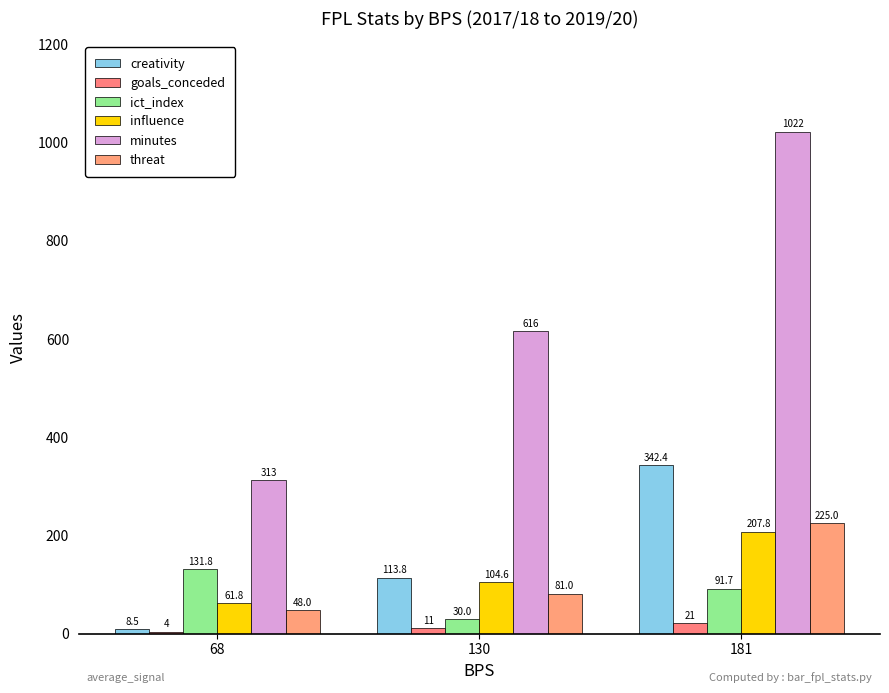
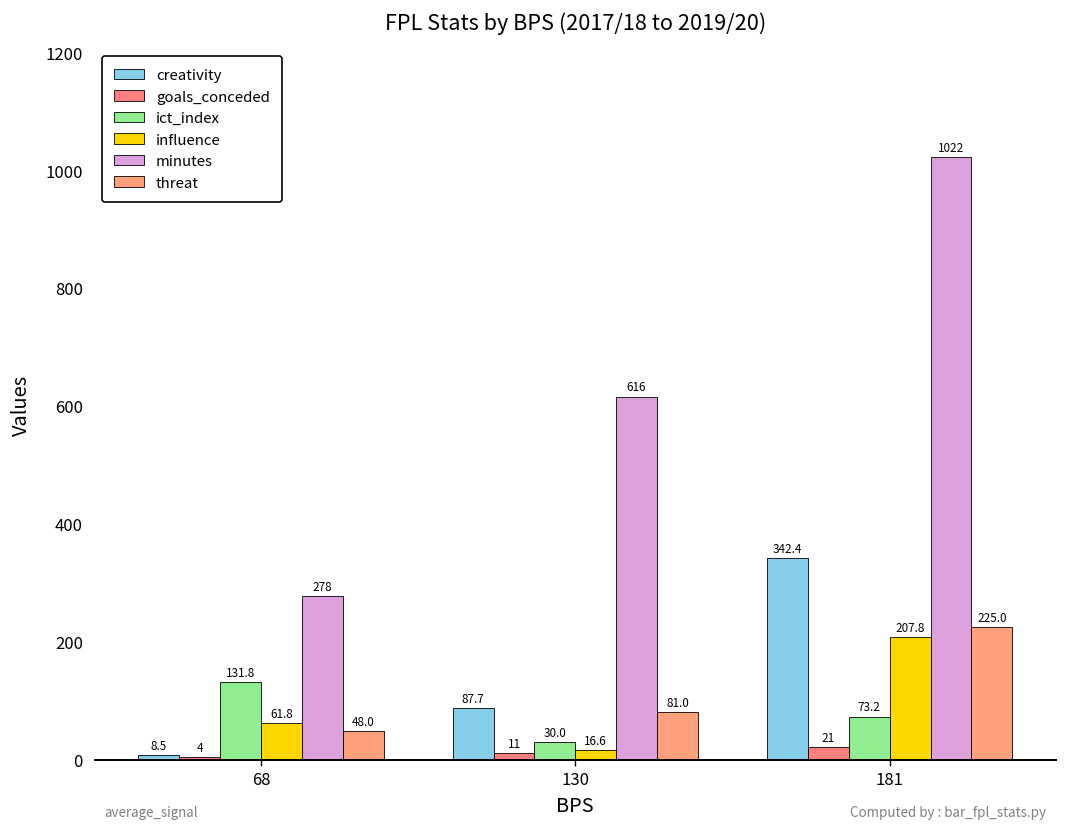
  {
    "creativity": {
      "68": 8.5,
-     "130": 113.8,
+     "130": 87.7,
      "181": 342.4
    },
    "ict_index": {
      "68": 131.8,
      "130": 30.0,
-     "181": 91.7
+     "181": 73.2
    },
    "influence": {
      "68": 61.8,
-     "130": 104.6,
+     "130": 16.6,
      "181": 207.8
    },
    "minutes": {
-     "68": 313,
+     "68": 278,
      "130": 616,
      "181": 1022
    }
  }
